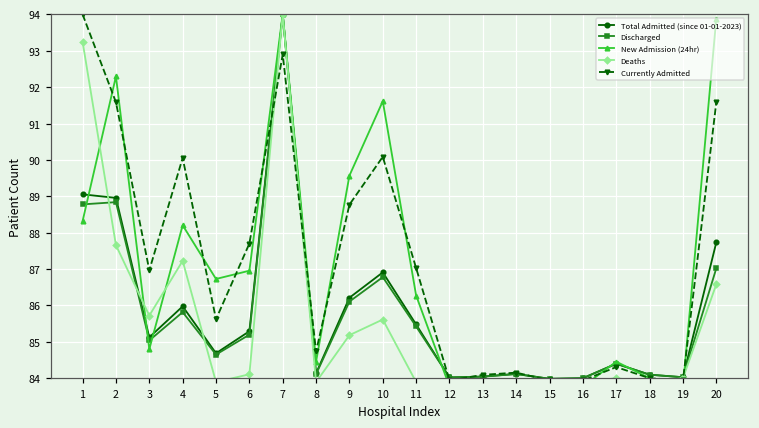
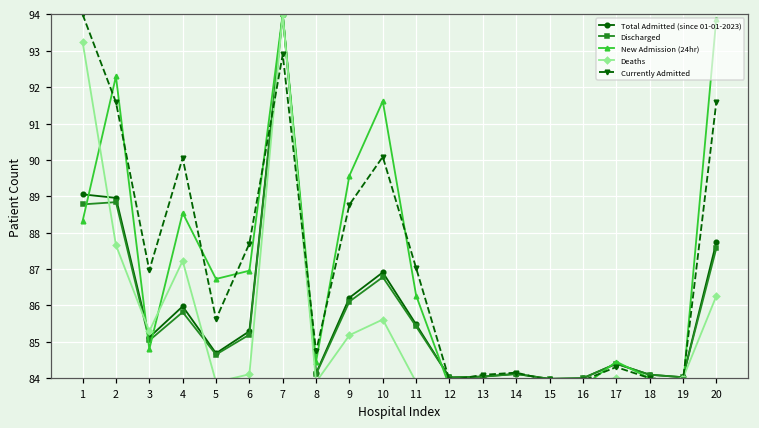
  {
    "Discharged": {
      "1": 88.8,
      "2": 88.8,
      "3": 85.0,
      "4": 85.8,
      "6": 85.2,
      "9": 86.1,
      "10": 86.8,
-     "20": 87.0
+     "20": 87.6
    },
    "New Admission (24hr)": {
      "1": 88.3,
      "2": 92.3,
      "3": 84.8,
-     "4": 88.2,
+     "4": 88.5,
      "5": 86.7,
      "6": 87.0,
      "8": 84.5,
      "9": 89.6,
      "10": 91.6,
      "11": 86.3
    },
    "Deaths": {
      "1": 93.2,
      "2": 87.7,
-     "3": 85.7,
+     "3": 85.3,
      "4": 87.2,
      "6": 84.1,
      "9": 85.2,
      "10": 85.6,
      "17": 84.0,
-     "20": 86.6
+     "20": 86.3
    }
  }
